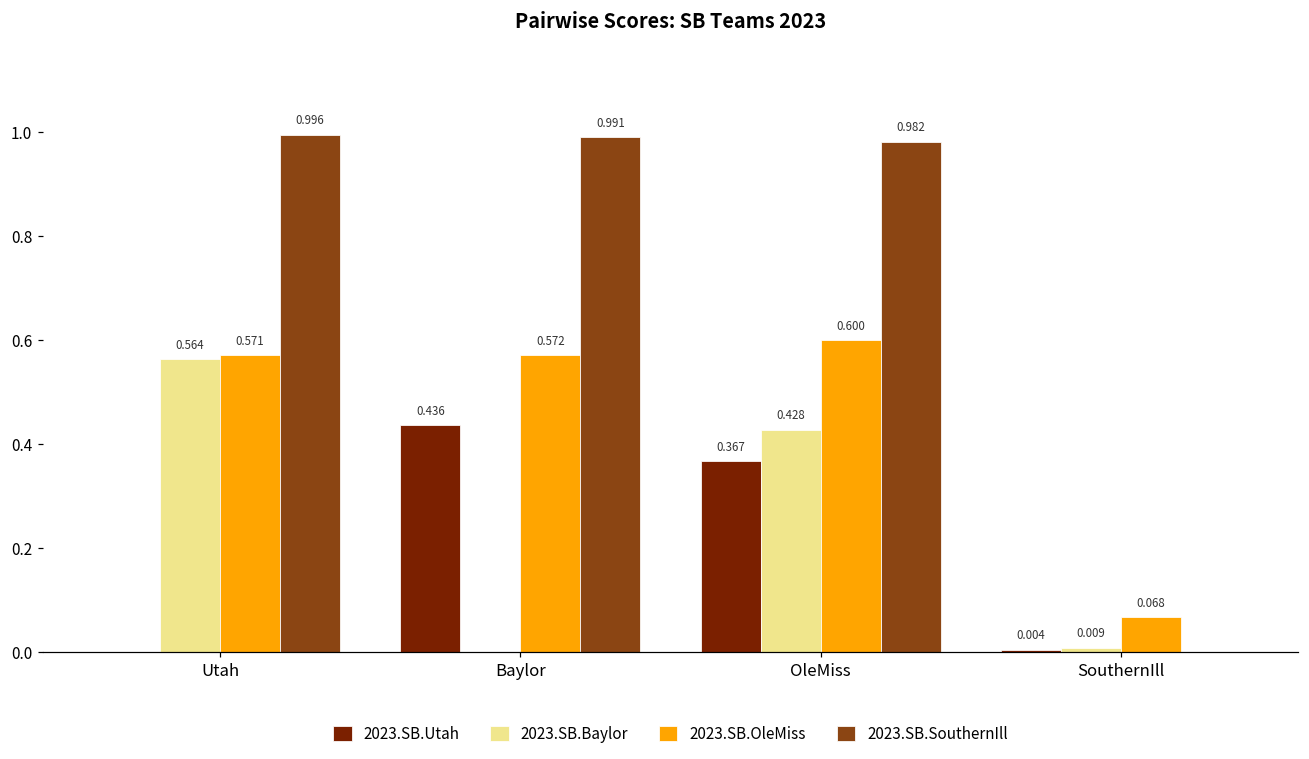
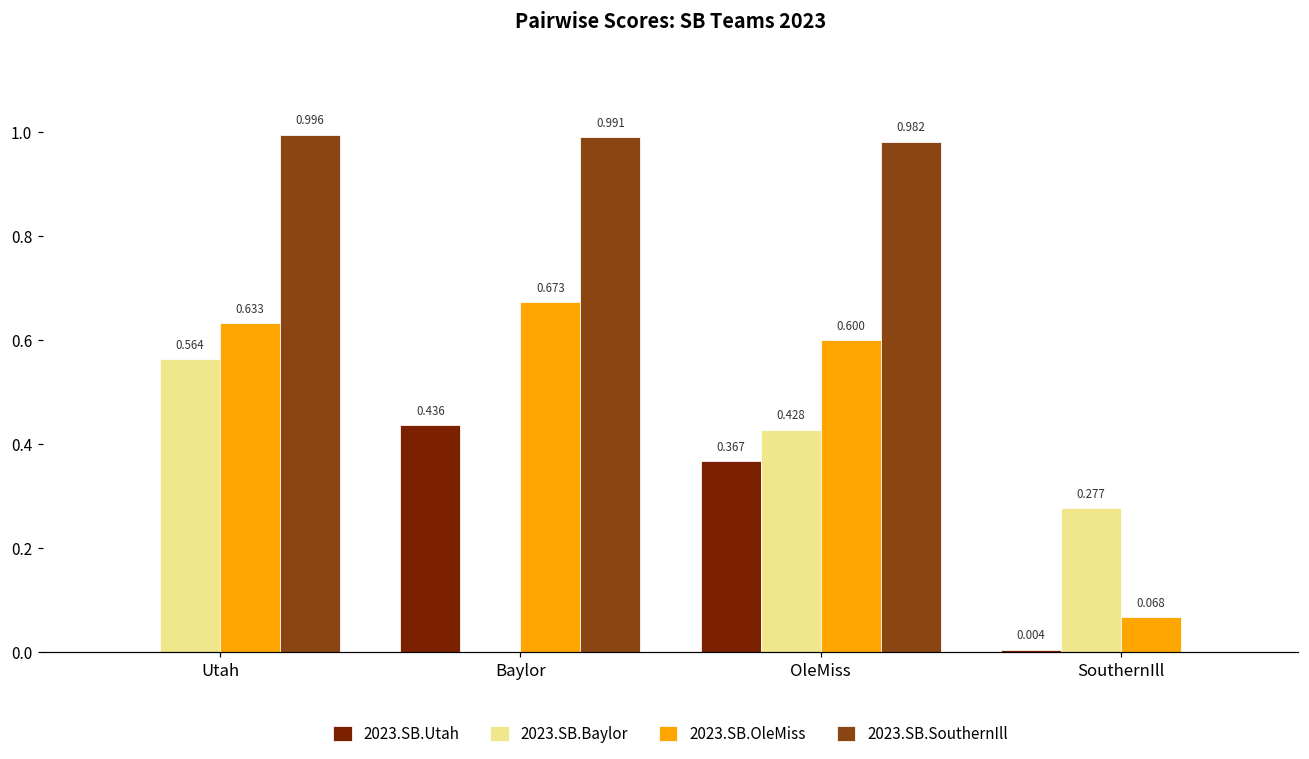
  {
    "2023.SB.Baylor": {
      "Utah": 0.564,
      "OleMiss": 0.428,
-     "SouthernIll": 0.009
+     "SouthernIll": 0.277
    },
    "2023.SB.OleMiss": {
-     "Utah": 0.571,
-     "Baylor": 0.572,
+     "Utah": 0.633,
+     "Baylor": 0.673,
      "OleMiss": 0.600,
      "SouthernIll": 0.068
    }
  }
